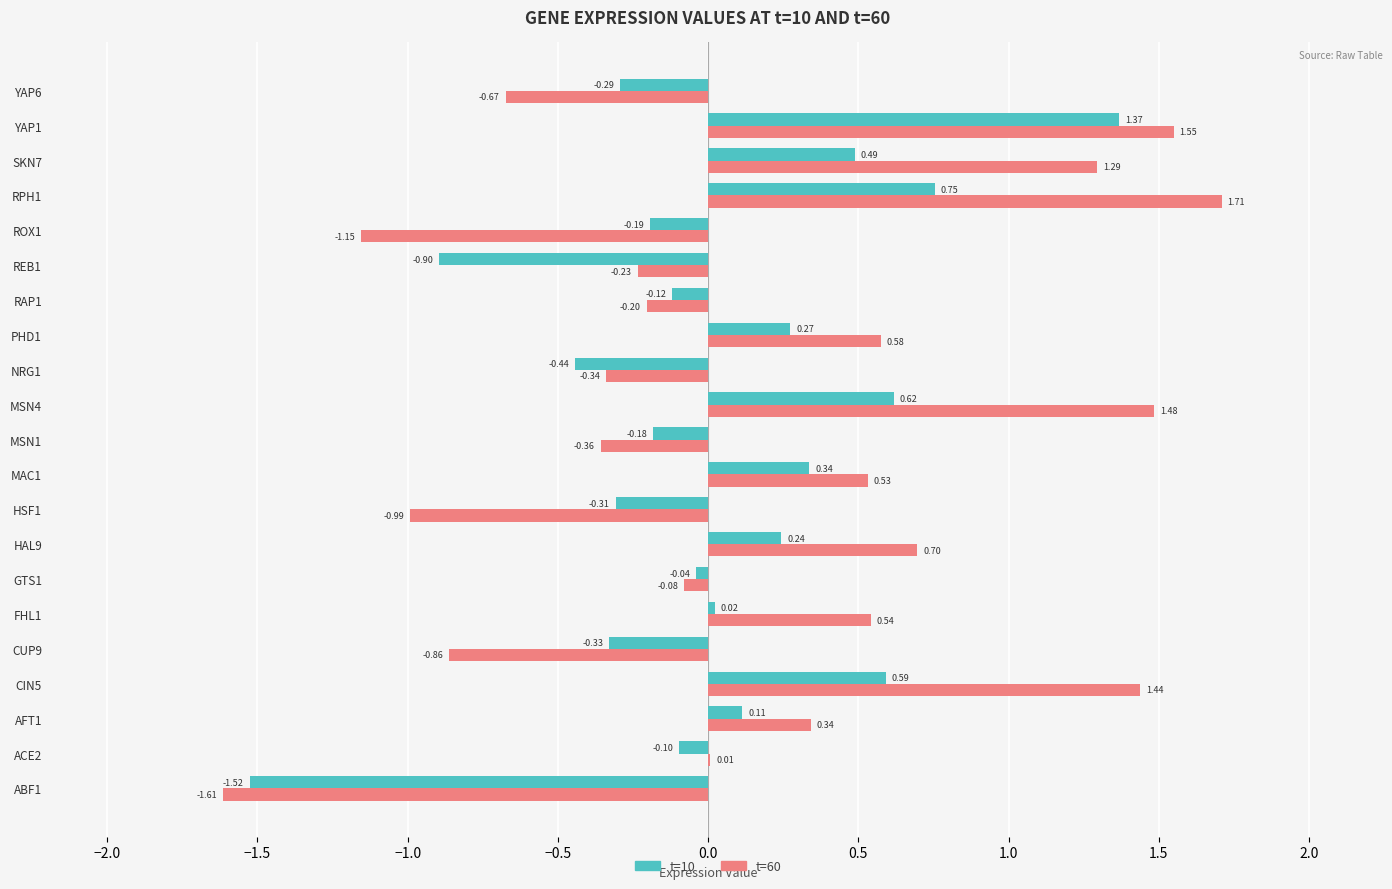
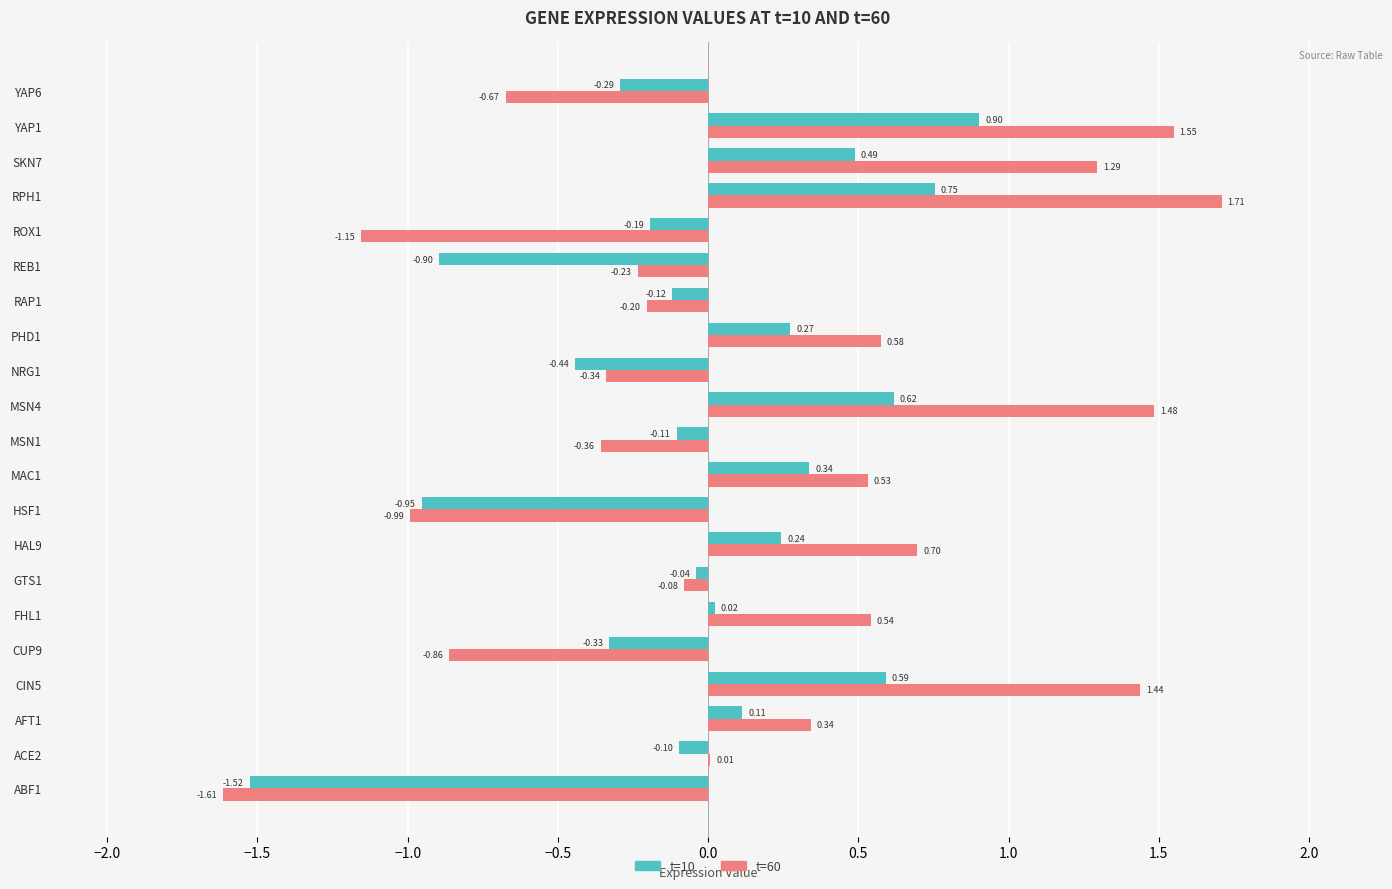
  {
    "t=10": {
      "YAP6": -0.29,
-     "YAP1": 1.37,
+     "YAP1": 0.90,
      "SKN7": 0.49,
      "RPH1": 0.75,
      "ROX1": -0.19,
      "REB1": -0.90,
      "RAP1": -0.12,
      "PHD1": 0.27,
      "NRG1": -0.44,
      "MSN4": 0.62,
-     "MSN1": -0.18,
+     "MSN1": -0.11,
      "MAC1": 0.34,
-     "HSF1": -0.31,
+     "HSF1": -0.95,
      "HAL9": 0.24,
      "GTS1": -0.04,
      "FHL1": 0.02,
      "CUP9": -0.33,
      "CIN5": 0.59,
      "AFT1": 0.11,
      "ACE2": -0.10,
      "ABF1": -1.52
    },
    "t=60": {
      "YAP6": -0.67,
      "YAP1": 1.55,
      "SKN7": 1.29,
      "RPH1": 1.71,
      "ROX1": -1.15,
      "REB1": -0.23,
      "RAP1": -0.20,
      "PHD1": 0.58,
      "NRG1": -0.34,
      "MSN4": 1.48,
      "MSN1": -0.36,
      "MAC1": 0.53,
      "HSF1": -0.99,
      "HAL9": 0.70,
      "GTS1": -0.08,
      "FHL1": 0.54,
      "CUP9": -0.86,
      "CIN5": 1.44,
      "AFT1": 0.34,
      "ACE2": 0.01,
      "ABF1": -1.61
    }
  }
